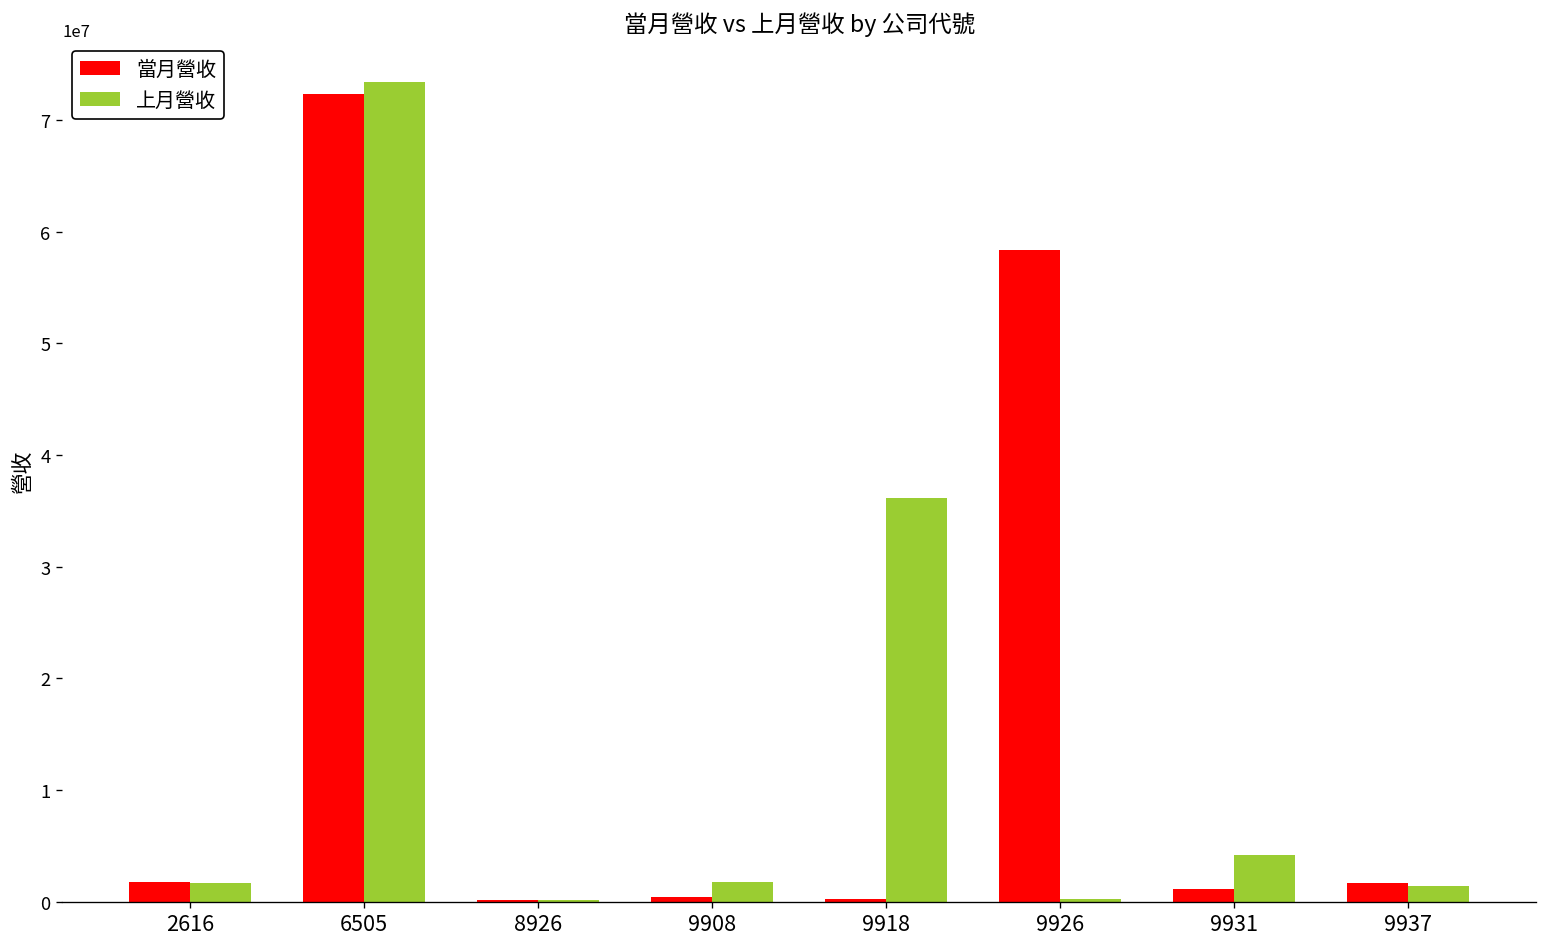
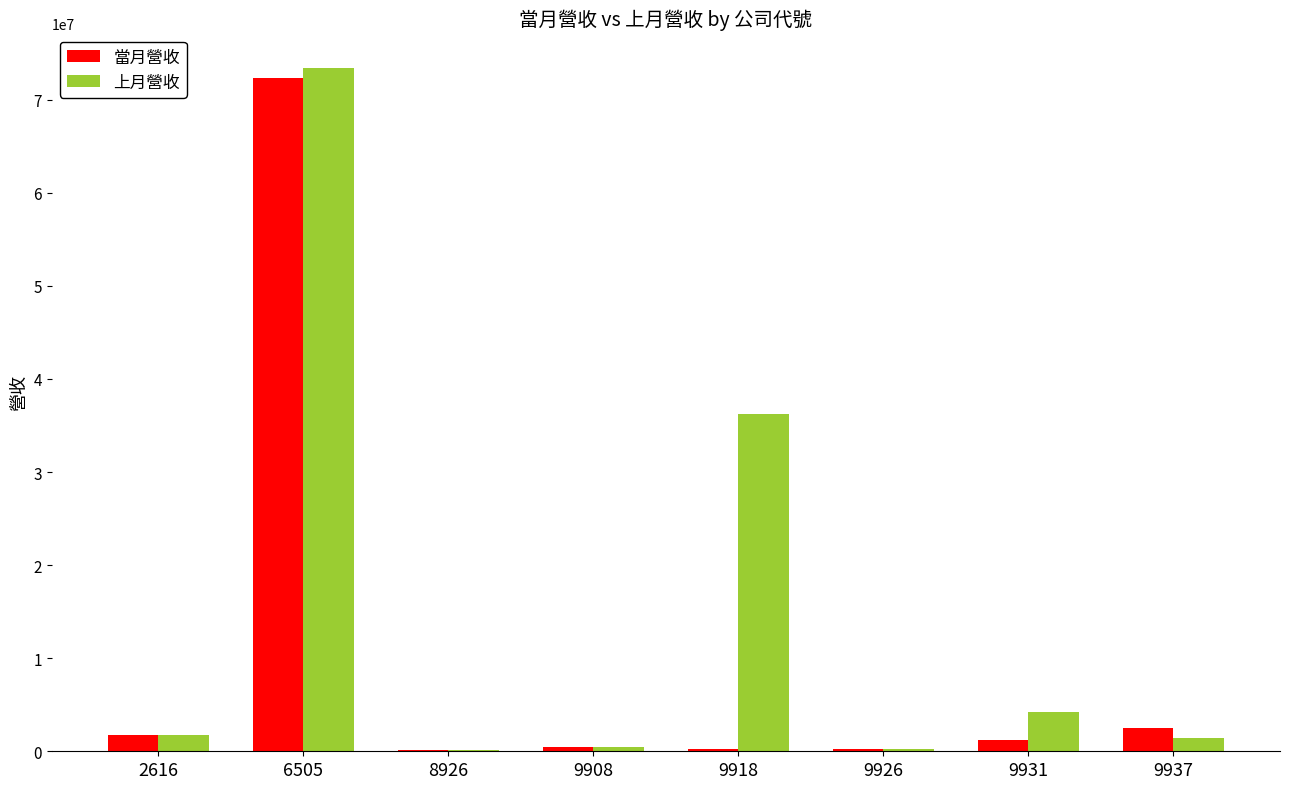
  {
    "當月營收": {
      "2616": 2000000,
      "6505": 72000000,
      "9908": 0,
-     "9926": 58000000,
+     "9926": 0,
      "9931": 1000000,
-     "9937": 2000000
+     "9937": 3000000
    },
    "上月營收": {
      "2616": 2000000,
      "6505": 73000000,
-     "9908": 2000000,
+     "9908": 0,
      "9918": 36000000,
      "9931": 4000000,
      "9937": 1000000
    }
  }
